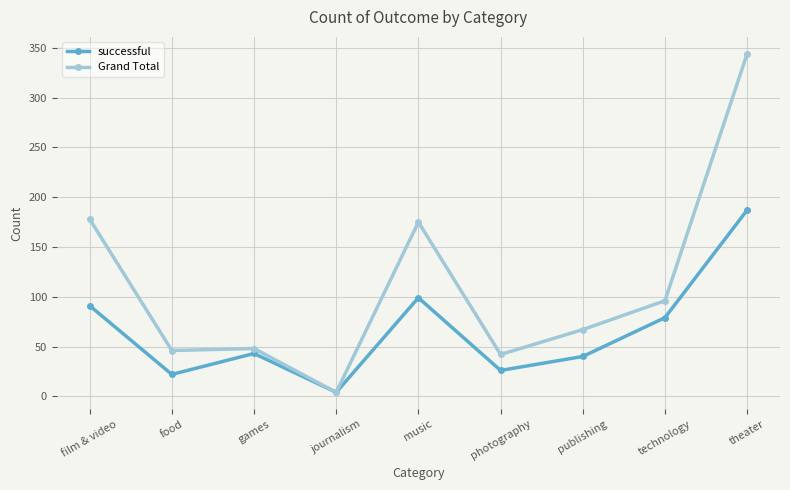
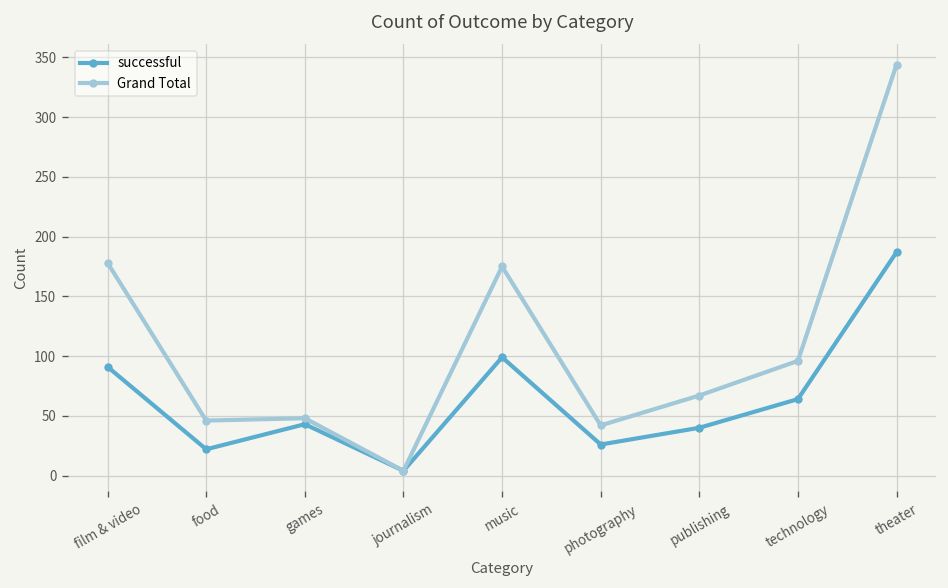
  {
    "successful": {
      "film & video": 90,
      "food": 20,
      "games": 40,
      "music": 100,
      "photography": 30,
      "publishing": 40,
-     "technology": 80,
+     "technology": 60,
      "theater": 190
    },
    "Grand Total": {
      "film & video": 180,
      "food": 50,
      "games": 50,
      "music": 180,
      "photography": 40,
      "publishing": 70,
      "technology": 100,
      "theater": 340
    }
  }
